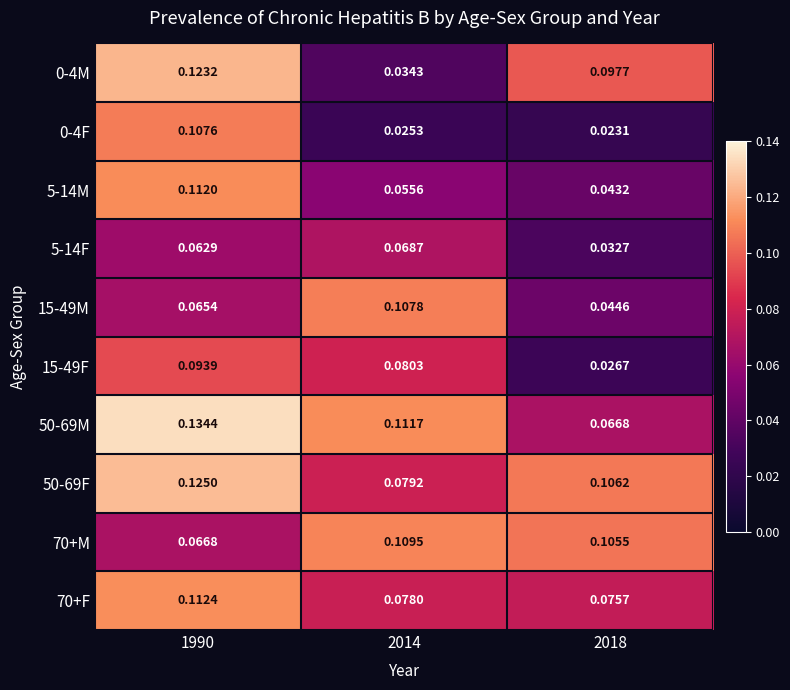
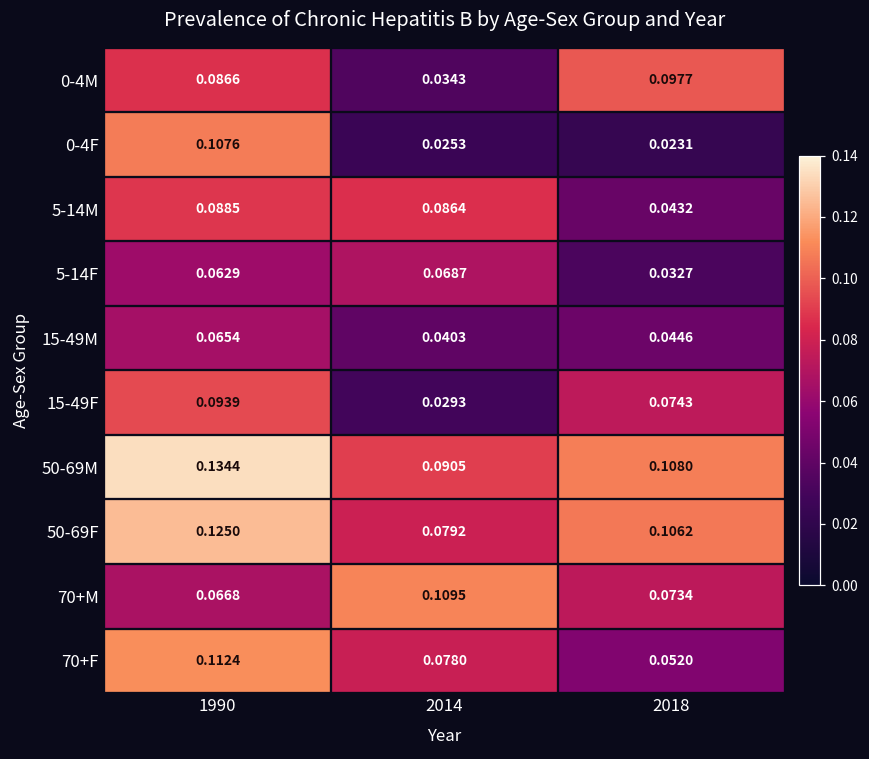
  {
    "0-4M": {
-     "1990": 0.1232,
+     "1990": 0.0866,
      "2014": 0.0343,
      "2018": 0.0977
    },
    "0-4F": {
      "1990": 0.1076,
      "2014": 0.0253,
      "2018": 0.0231
    },
    "5-14M": {
-     "1990": 0.1120,
-     "2014": 0.0556,
+     "1990": 0.0885,
+     "2014": 0.0864,
      "2018": 0.0432
    },
    "5-14F": {
      "1990": 0.0629,
      "2014": 0.0687,
      "2018": 0.0327
    },
    "15-49M": {
      "1990": 0.0654,
-     "2014": 0.1078,
+     "2014": 0.0403,
      "2018": 0.0446
    },
    "15-49F": {
      "1990": 0.0939,
-     "2014": 0.0803,
-     "2018": 0.0267
+     "2014": 0.0293,
+     "2018": 0.0743
    },
    "50-69M": {
      "1990": 0.1344,
-     "2014": 0.1117,
-     "2018": 0.0668
+     "2014": 0.0905,
+     "2018": 0.1080
    },
    "50-69F": {
      "1990": 0.1250,
      "2014": 0.0792,
      "2018": 0.1062
    },
    "70+M": {
      "1990": 0.0668,
      "2014": 0.1095,
-     "2018": 0.1055
+     "2018": 0.0734
    },
    "70+F": {
      "1990": 0.1124,
      "2014": 0.0780,
-     "2018": 0.0757
+     "2018": 0.0520
    }
  }
